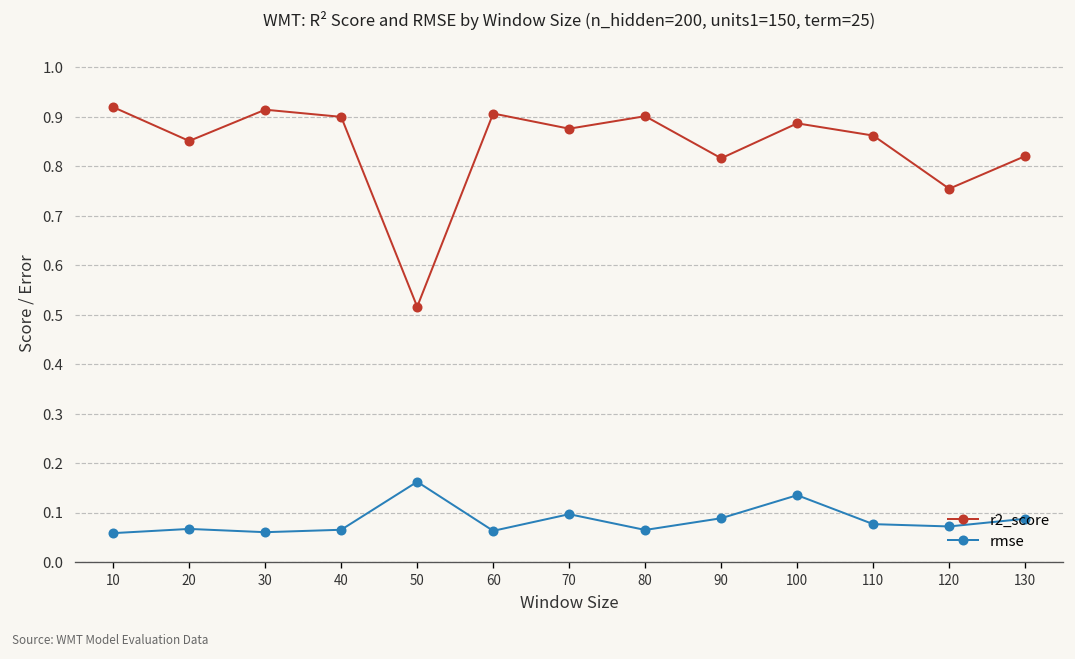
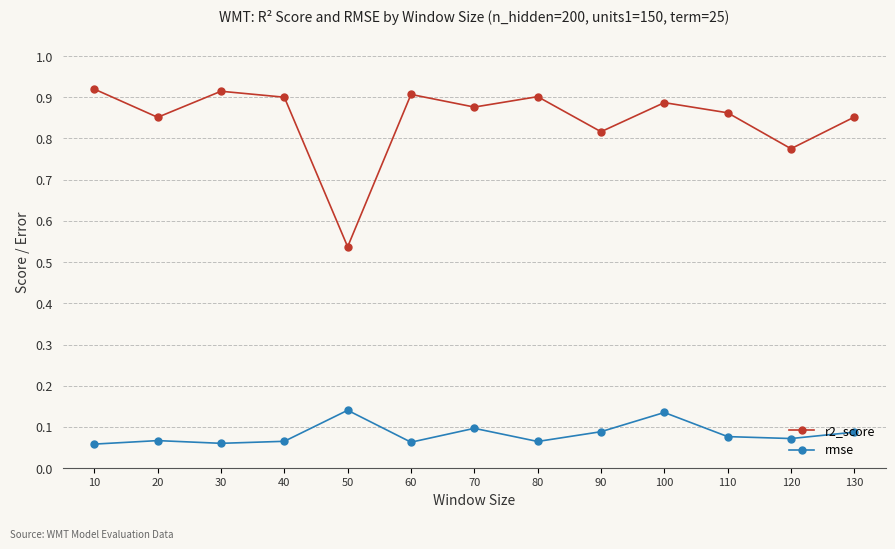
  {
    "r2_score": {
      "10": 0.92,
      "20": 0.85,
      "30": 0.91,
      "40": 0.90,
-     "50": 0.52,
+     "50": 0.54,
      "60": 0.91,
      "70": 0.88,
      "80": 0.90,
      "90": 0.82,
      "100": 0.89,
      "110": 0.86,
-     "120": 0.75,
-     "130": 0.82
+     "120": 0.78,
+     "130": 0.85
    },
    "rmse": {
      "10": 0.06,
      "20": 0.07,
      "30": 0.06,
      "40": 0.07,
-     "50": 0.16,
+     "50": 0.14,
      "60": 0.06,
      "70": 0.10,
      "80": 0.06,
      "90": 0.09,
      "100": 0.14,
      "110": 0.08,
      "120": 0.07,
      "130": 0.09
    }
  }
